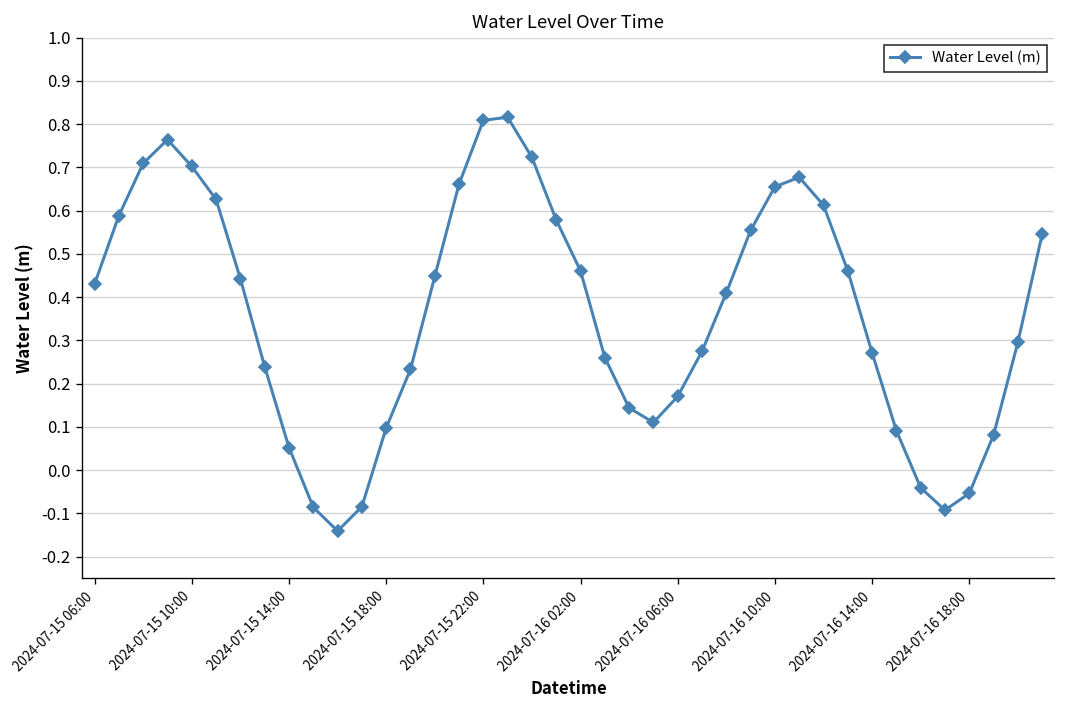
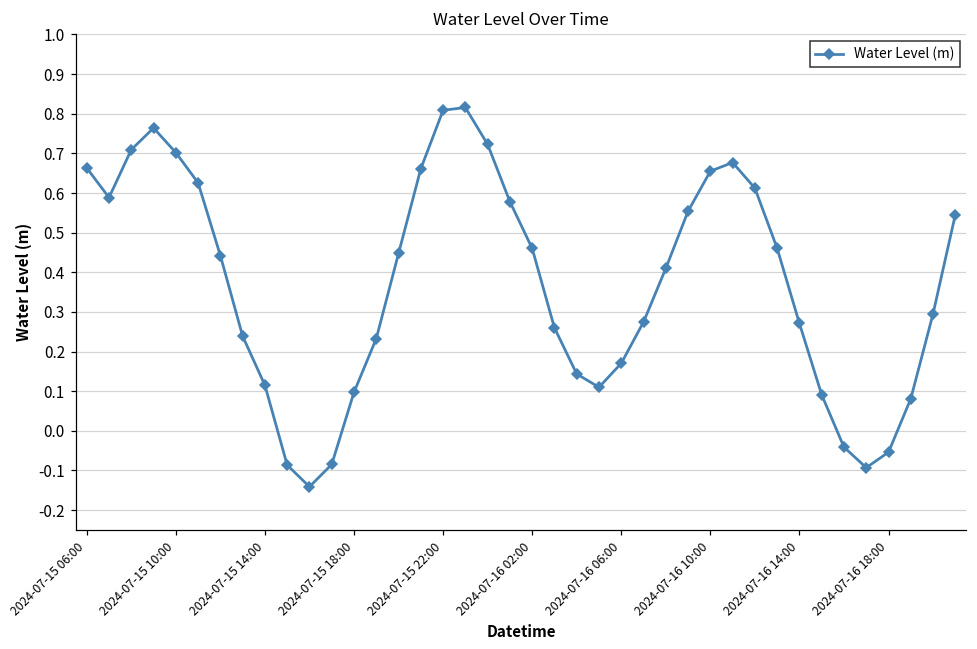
  {
-   "2024-07-15 06:00": 0.43,
+   "2024-07-15 06:00": 0.66,
    "2024-07-15 10:00": 0.70,
-   "2024-07-15 14:00": 0.05,
+   "2024-07-15 14:00": 0.12,
    "2024-07-15 18:00": 0.10,
    "2024-07-15 22:00": 0.81,
    "2024-07-16 02:00": 0.46,
    "2024-07-16 06:00": 0.17,
    "2024-07-16 10:00": 0.66,
    "2024-07-16 14:00": 0.27,
    "2024-07-16 18:00": -0.05
  }
